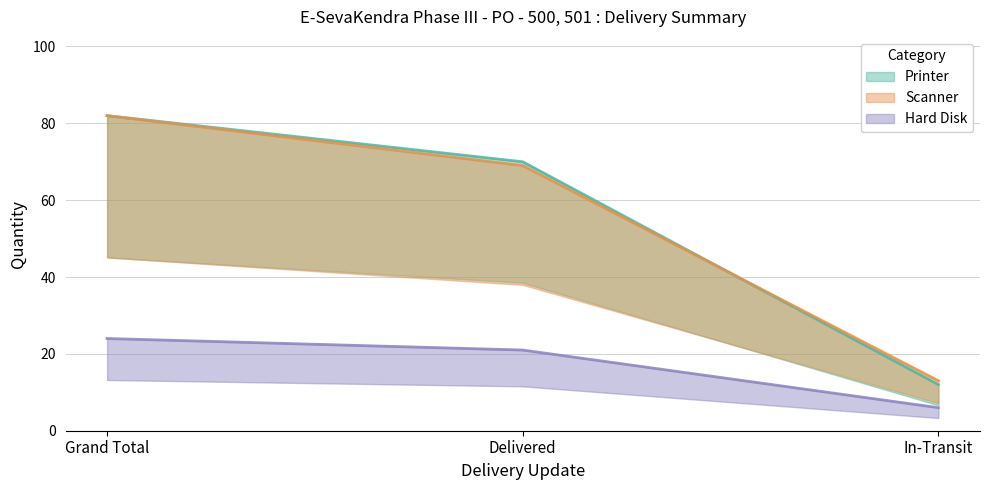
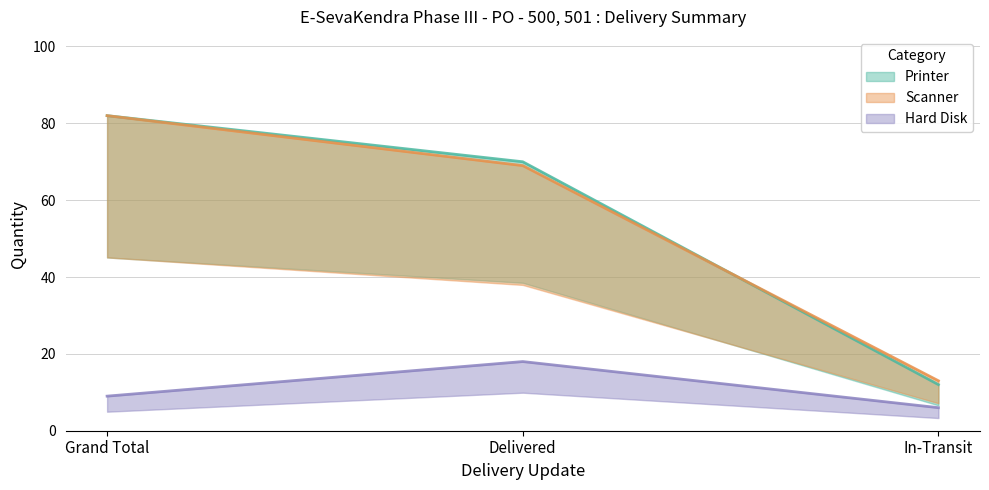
  {
    "Printer": {
      "Delivered": 70,
      "In-Transit": 12
    },
    "Scanner": {
      "Delivered": 69,
      "In-Transit": 13
    },
    "Hard Disk": {
-     "Grand Total": 24,
-     "Delivered": 21,
+     "Grand Total": 9,
+     "Delivered": 18,
      "In-Transit": 6
    }
  }
